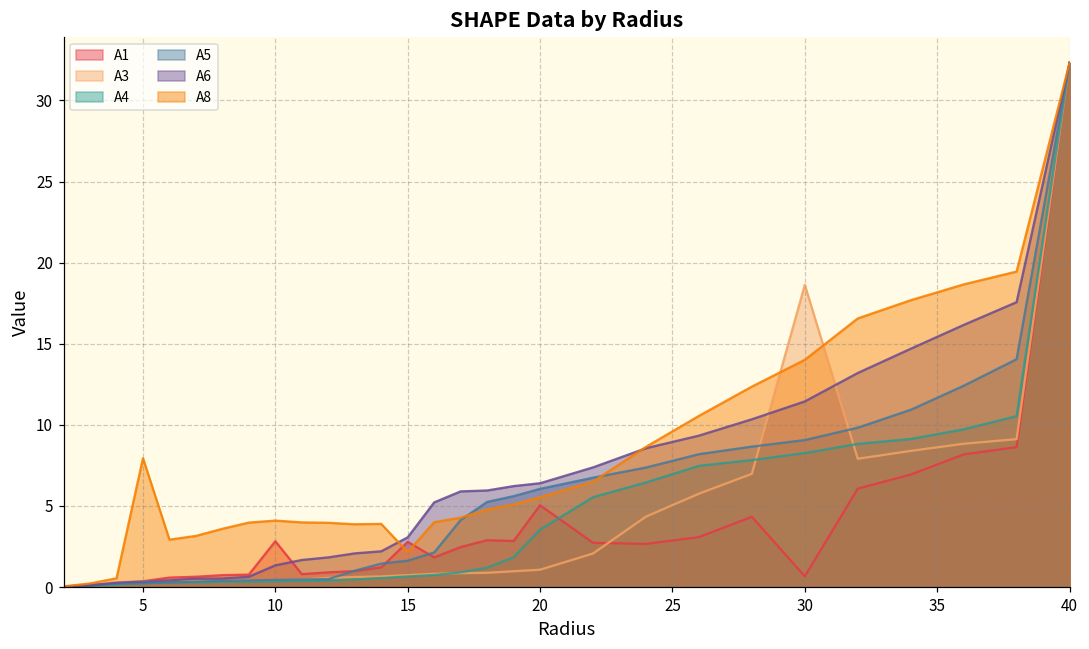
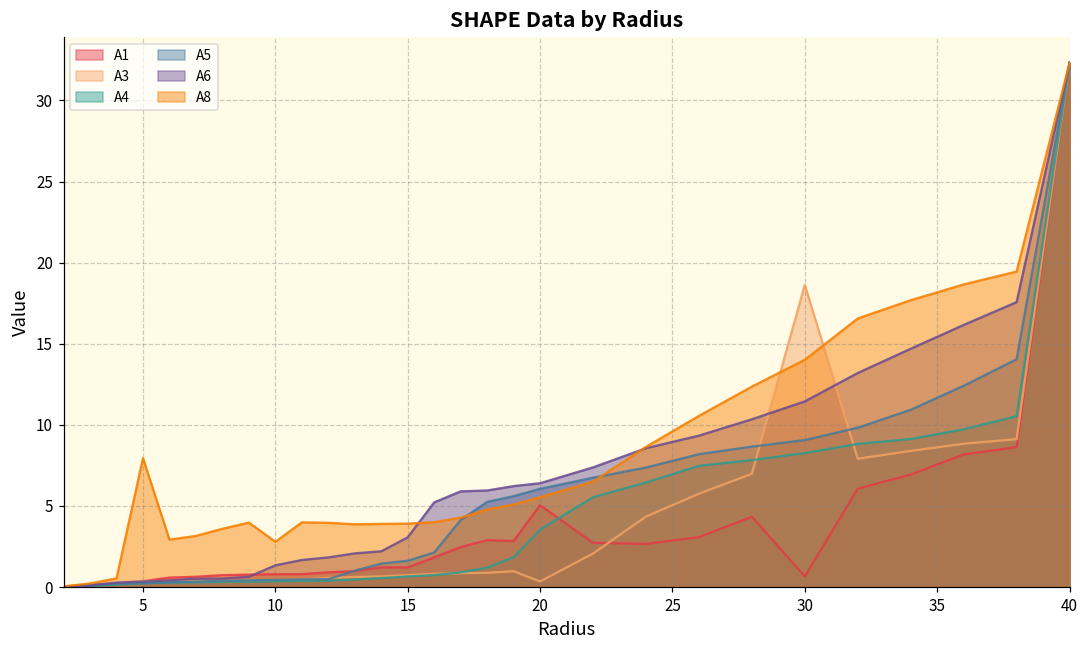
  {
    "A1": {
-     "10": 2.8,
-     "15": 2.8,
+     "10": 0.8,
+     "15": 1.2,
      "20": 5.0,
      "30": 0.7
    },
    "A3": {
-     "20": 1.1,
+     "20": 0.3,
      "30": 18.6
    },
    "A8": {
      "5": 7.9,
-     "10": 4.1,
-     "15": 2.2,
+     "10": 2.8,
+     "15": 3.9,
      "20": 5.5,
      "30": 14.0
    }
  }
